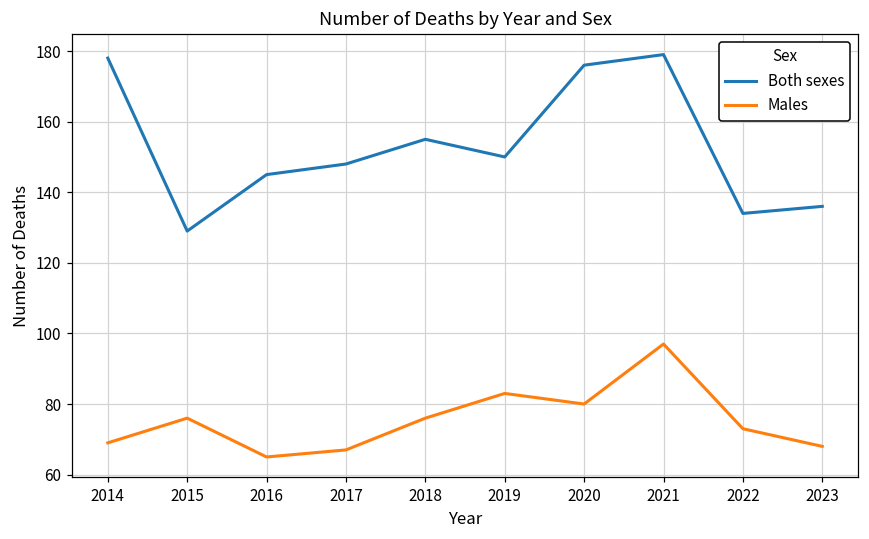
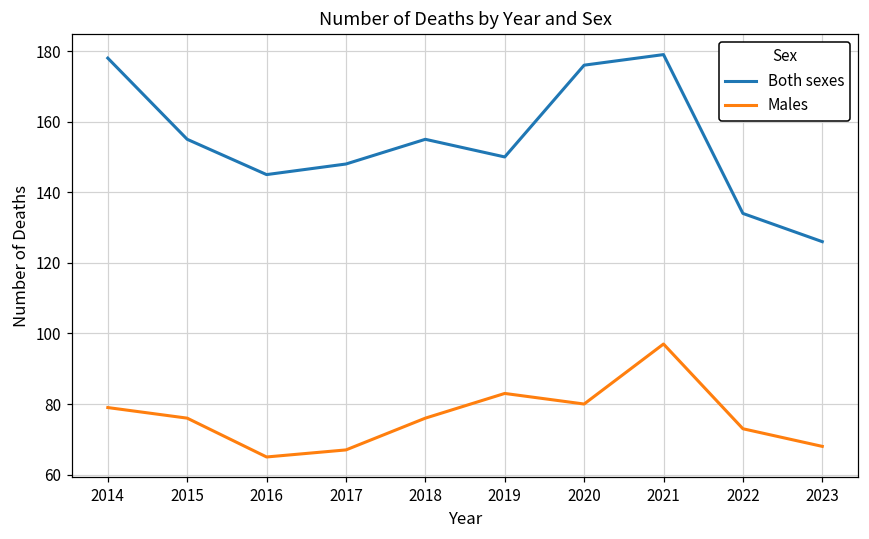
  {
    "Both sexes": {
      "2014": 178,
-     "2015": 129,
+     "2015": 155,
      "2016": 145,
      "2017": 148,
      "2018": 155,
      "2019": 150,
      "2020": 176,
      "2021": 179,
      "2022": 134,
-     "2023": 136
+     "2023": 126
    },
    "Males": {
-     "2014": 69,
+     "2014": 79,
      "2015": 76,
      "2016": 65,
      "2017": 67,
      "2018": 76,
      "2019": 83,
      "2020": 80,
      "2021": 97,
      "2022": 73,
      "2023": 68
    }
  }
